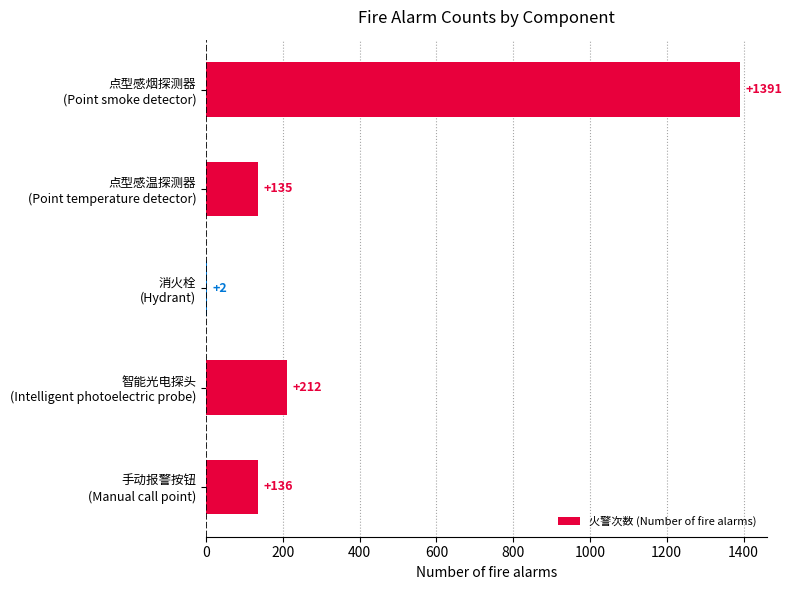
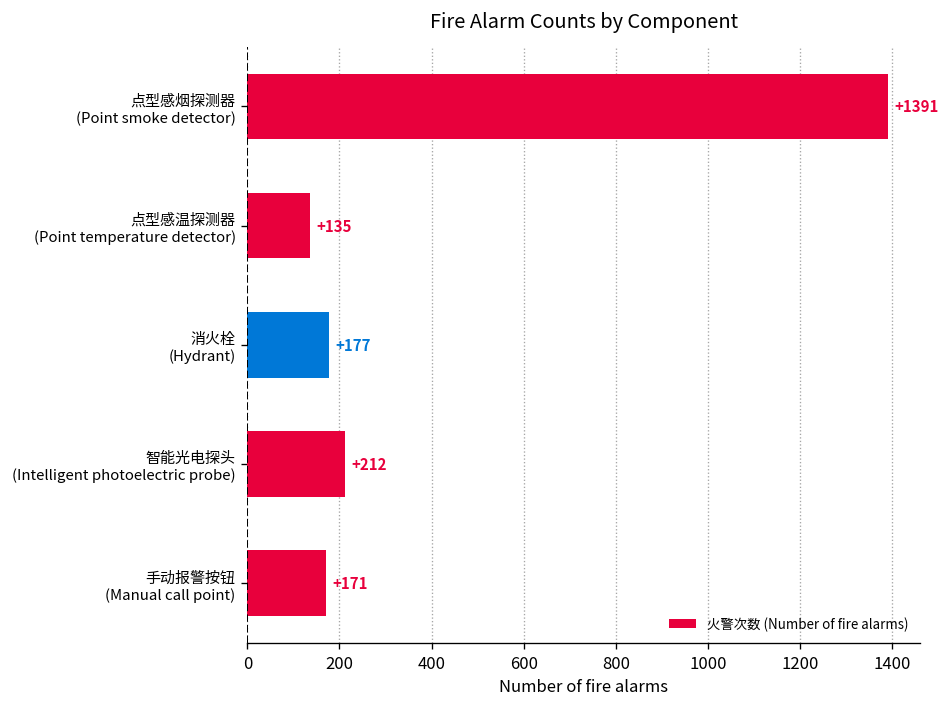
  {
    "点型感烟探测器 (Point smoke detector)": "+1391",
    "点型感温探测器 (Point temperature detector)": "+135",
-   "消火栓 (Hydrant)": "+2",
+   "消火栓 (Hydrant)": "+177",
    "智能光电探头 (Intelligent photoelectric probe)": "+212",
-   "手动报警按钮 (Manual call point)": "+136"
+   "手动报警按钮 (Manual call point)": "+171"
  }
